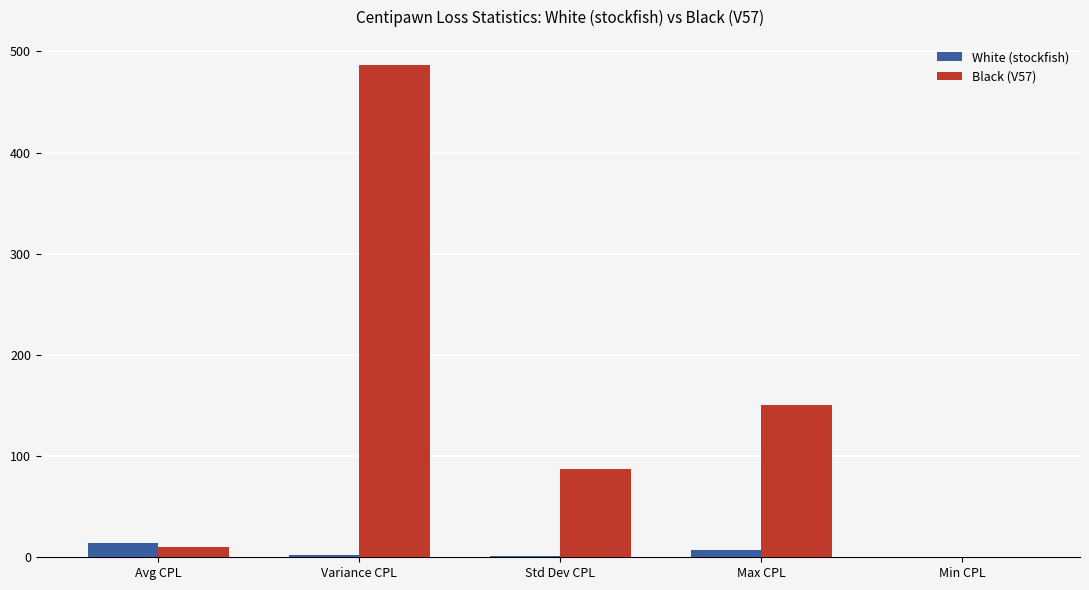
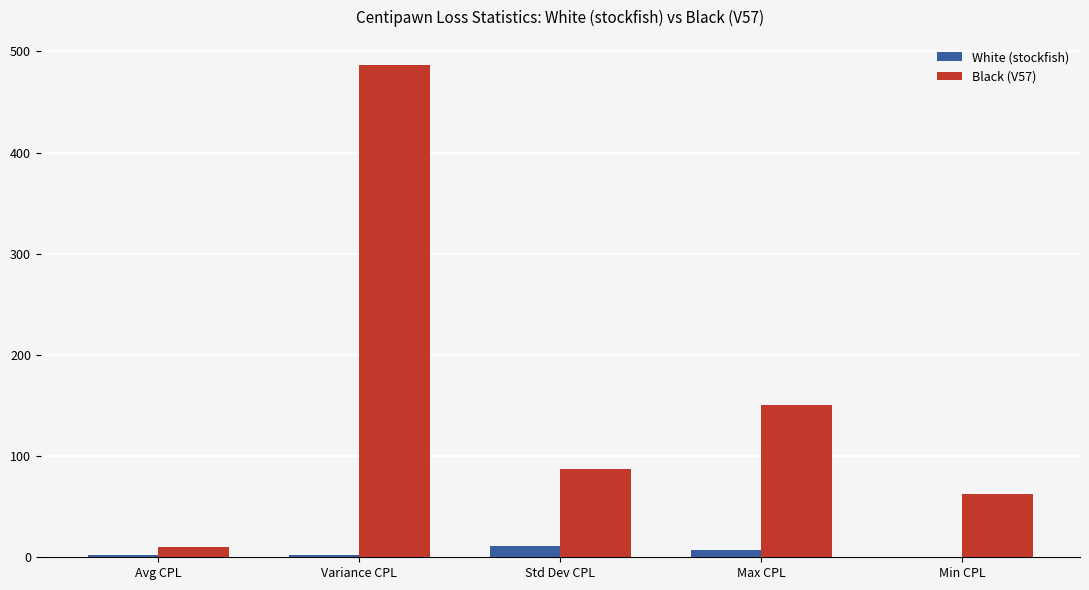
  {
    "White (stockfish)": {
-     "Avg CPL": 14,
+     "Avg CPL": 2,
      "Variance CPL": 3,
-     "Std Dev CPL": 2,
+     "Std Dev CPL": 11,
      "Max CPL": 8,
      "Min CPL": 0
    },
    "Black (V57)": {
      "Avg CPL": 10,
      "Variance CPL": 487,
      "Std Dev CPL": 87,
      "Max CPL": 150,
-     "Min CPL": 1
+     "Min CPL": 63
    }
  }
